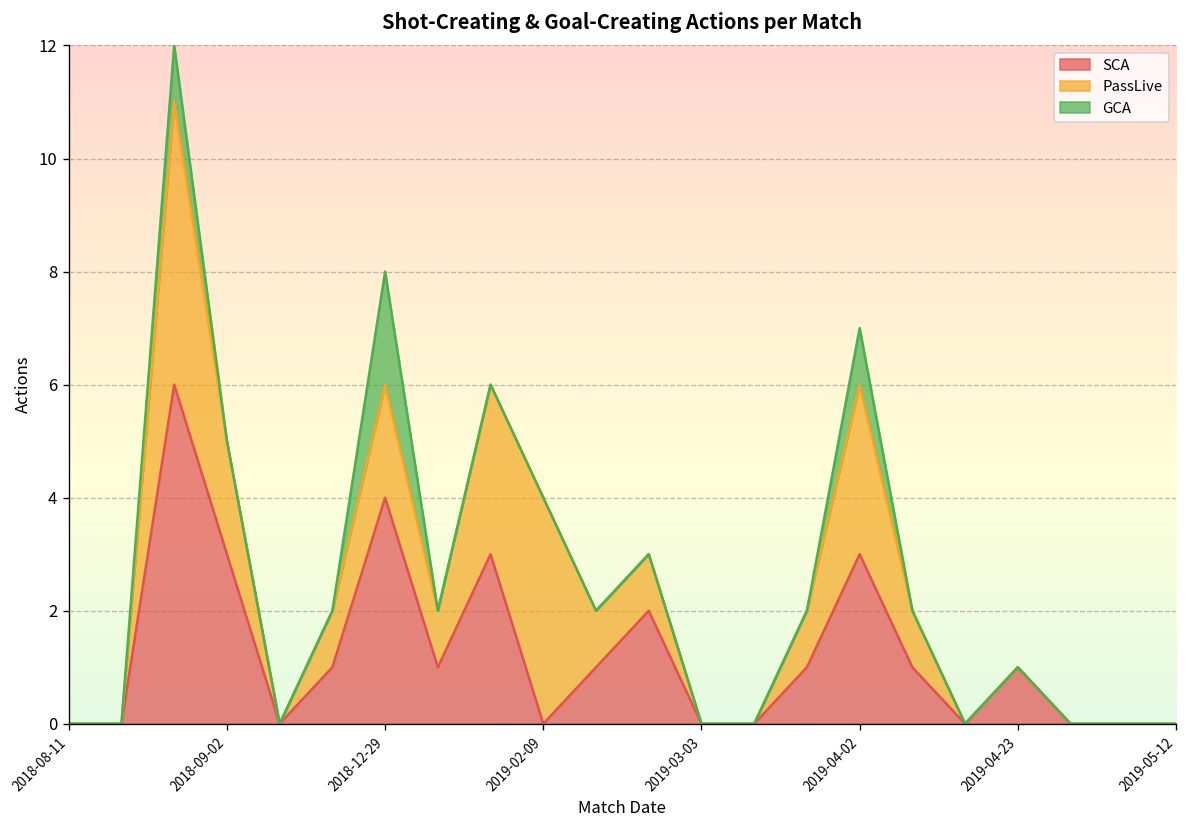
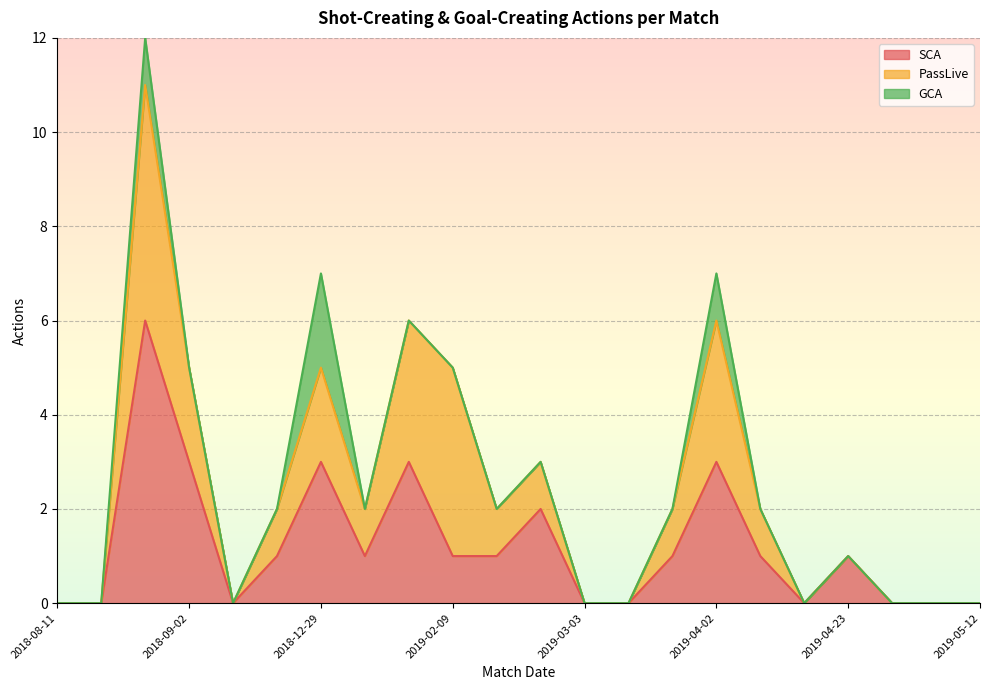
  {
    "SCA": {
      "2018-09-02": 3,
-     "2018-12-29": 4,
-     "2019-02-09": 0,
+     "2018-12-29": 3,
+     "2019-02-09": 1,
      "2019-04-02": 3
    },
    "PassLive": {
      "2018-12-29": 2,
      "2019-04-02": 3
    },
    "GCA": {
      "2018-12-29": 2,
      "2019-04-02": 1
    }
  }
